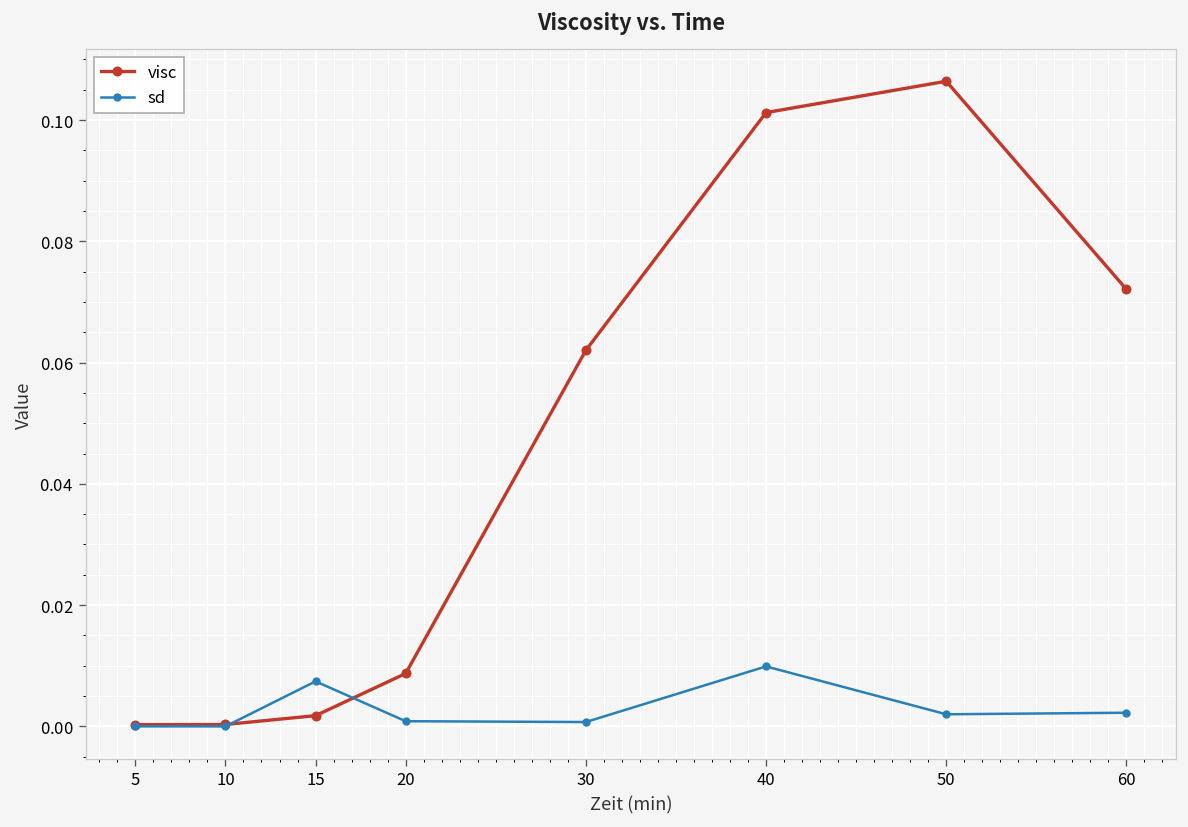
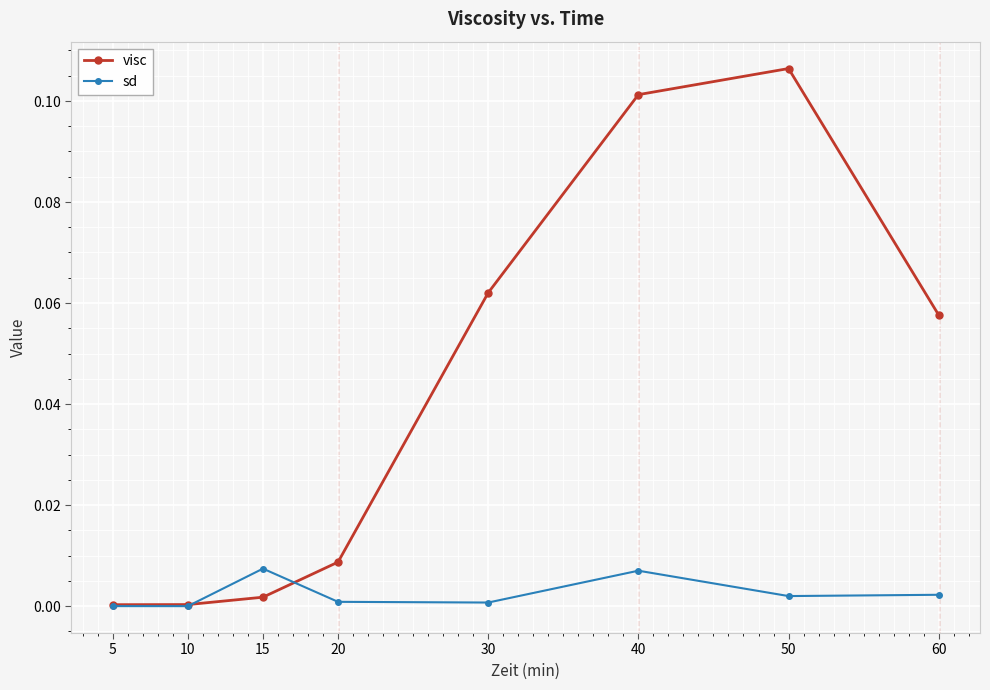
  {
    "visc": {
      "15": 0.002,
      "20": 0.009,
      "30": 0.062,
      "40": 0.101,
      "50": 0.106,
-     "60": 0.072
+     "60": 0.058
    },
    "sd": {
      "15": 0.007,
      "20": 0.001,
      "30": 0.001,
-     "40": 0.010,
+     "40": 0.007,
      "50": 0.002,
      "60": 0.002
    }
  }
